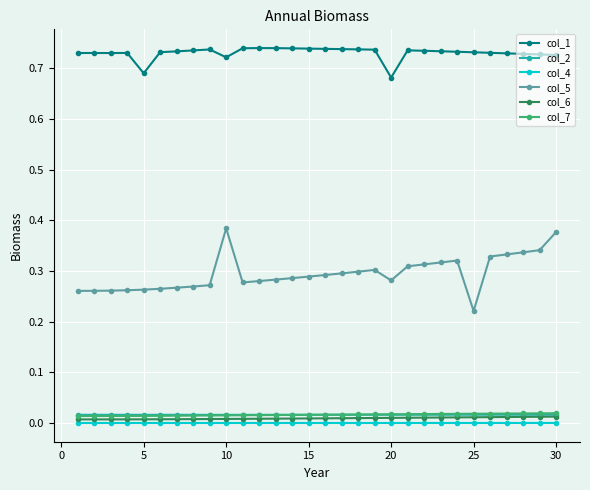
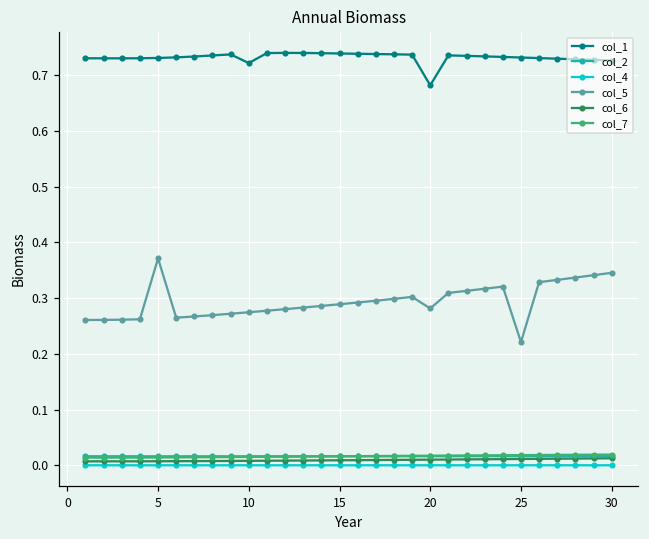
  {
    "col_1": {
-     "5": 0.69,
+     "5": 0.73,
      "10": 0.72,
      "15": 0.74,
      "20": 0.68,
      "25": 0.73
    },
    "col_5": {
-     "5": 0.26,
-     "10": 0.38,
+     "5": 0.37,
+     "10": 0.27,
      "15": 0.29,
      "20": 0.28,
      "25": 0.22,
-     "30": 0.38
+     "30": 0.35
    }
  }
